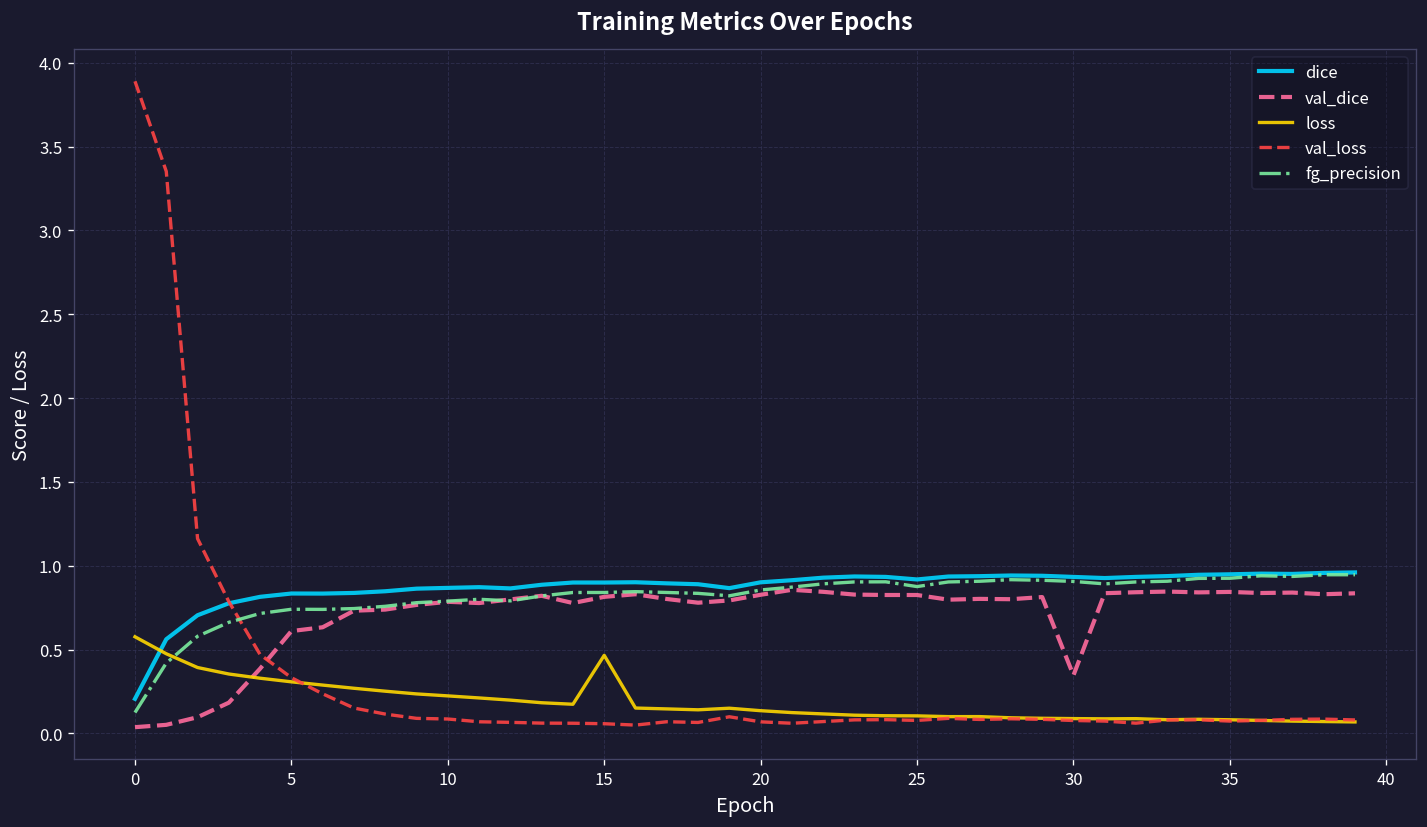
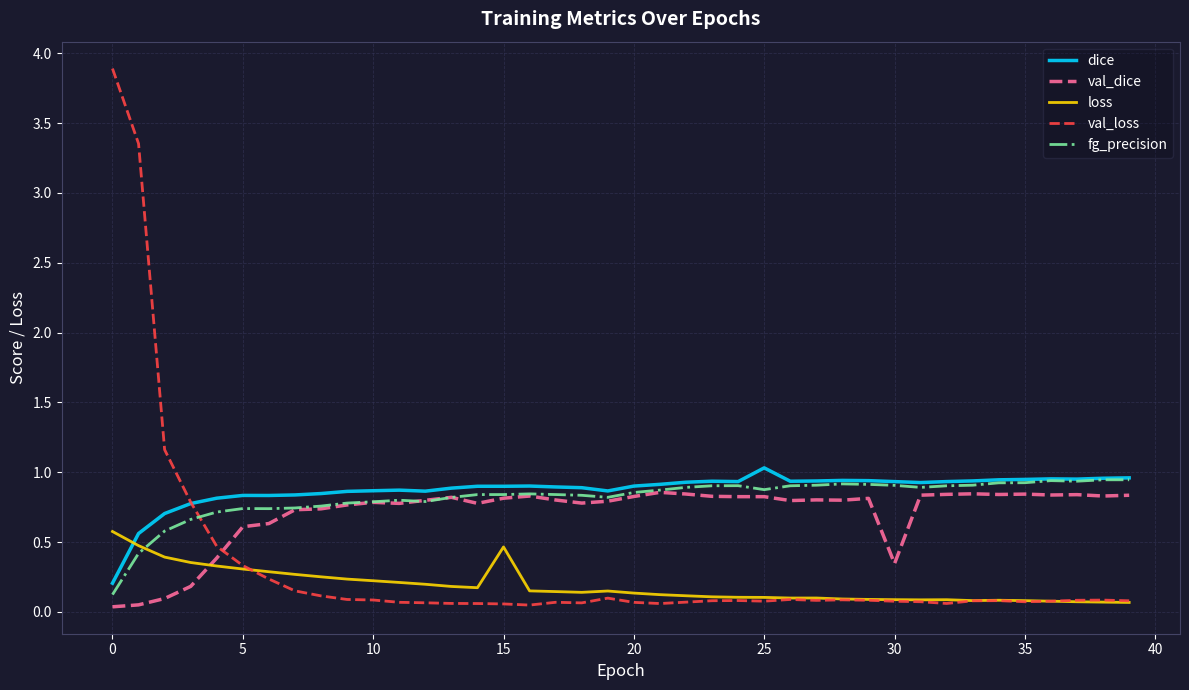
  {
    "dice": {
      "0": 0.21,
      "5": 0.83,
      "10": 0.87,
      "15": 0.90,
      "20": 0.90,
-     "25": 0.92,
+     "25": 1.03,
      "30": 0.93,
      "35": 0.95
    },
    "val_dice": {
      "0": 0.04,
      "5": 0.61,
      "15": 0.81,
      "20": 0.83,
      "25": 0.83,
      "30": 0.35,
      "35": 0.84
    },
    "loss": {
      "0": 0.58,
      "5": 0.31,
      "10": 0.22,
      "15": 0.47,
      "20": 0.14,
      "25": 0.10
    },
    "val_loss": {
      "0": 3.89,
      "5": 0.33,
      "10": 0.09,
      "15": 0.06,
      "20": 0.07,
      "25": 0.08
    },
    "fg_precision": {
      "0": 0.12,
      "5": 0.74,
      "15": 0.84,
      "20": 0.86,
      "25": 0.88,
      "30": 0.91,
      "35": 0.93
    }
  }
